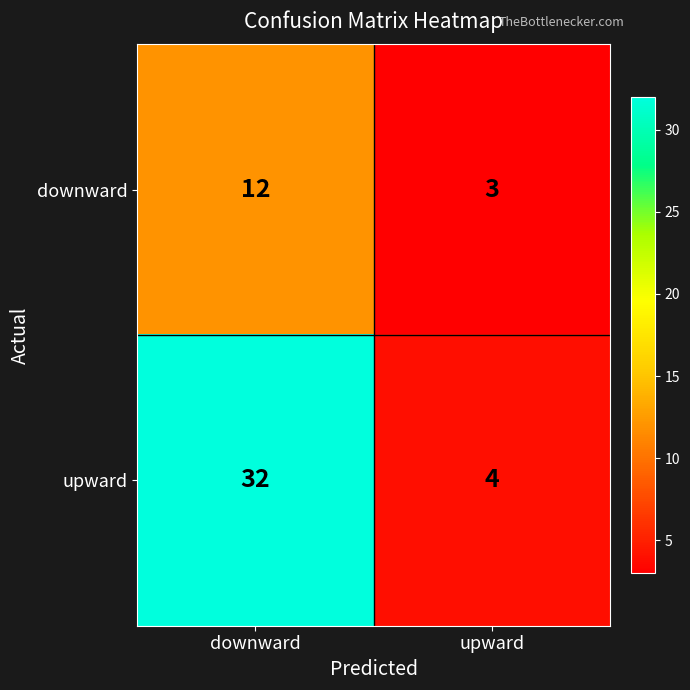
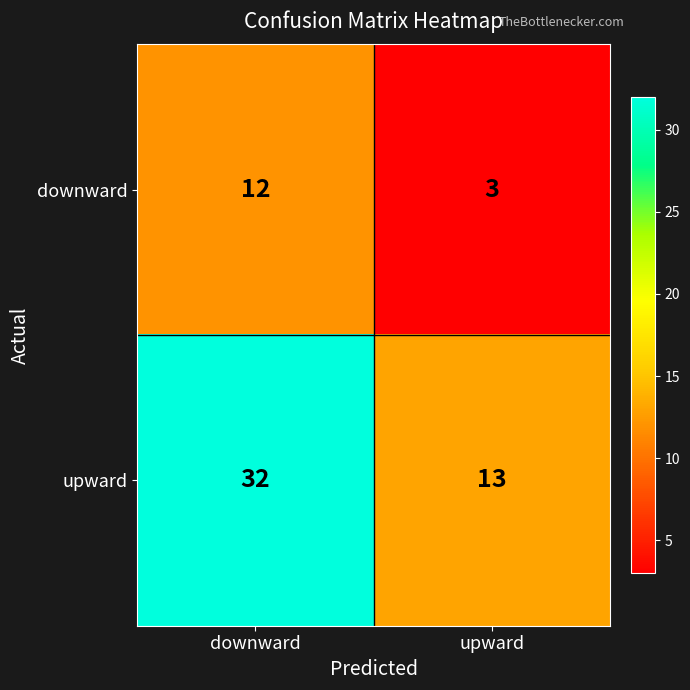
  {
    "downward": {
      "downward": 12,
      "upward": 3
    },
    "upward": {
      "downward": 32,
-     "upward": 4
+     "upward": 13
    }
  }
